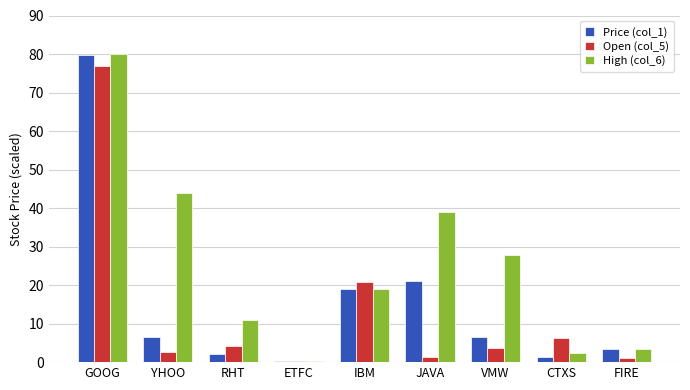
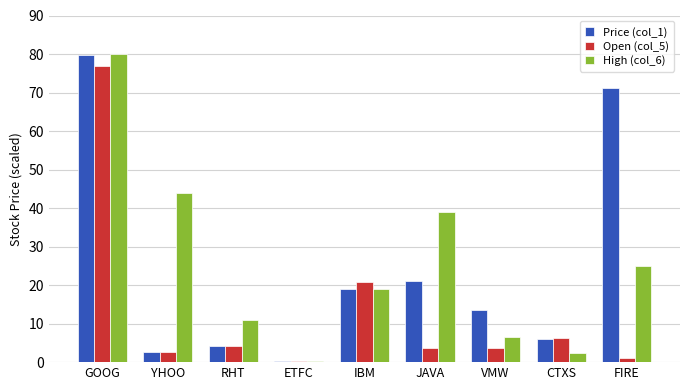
  {
    "Price (col_1)": {
      "GOOG": 80,
-     "YHOO": 7,
-     "RHT": 2,
+     "YHOO": 3,
+     "RHT": 4,
      "IBM": 19,
      "JAVA": 21,
-     "VMW": 6,
-     "CTXS": 1,
-     "FIRE": 3
+     "VMW": 13,
+     "CTXS": 6,
+     "FIRE": 71
    },
    "Open (col_5)": {
      "GOOG": 77,
      "YHOO": 3,
      "RHT": 4,
      "IBM": 21,
-     "JAVA": 1,
+     "JAVA": 4,
      "VMW": 4,
      "CTXS": 6,
      "FIRE": 1
    },
    "High (col_6)": {
      "GOOG": 80,
      "YHOO": 44,
      "RHT": 11,
      "IBM": 19,
      "JAVA": 39,
-     "VMW": 28,
+     "VMW": 6,
      "CTXS": 2,
-     "FIRE": 3
+     "FIRE": 25
    }
  }
